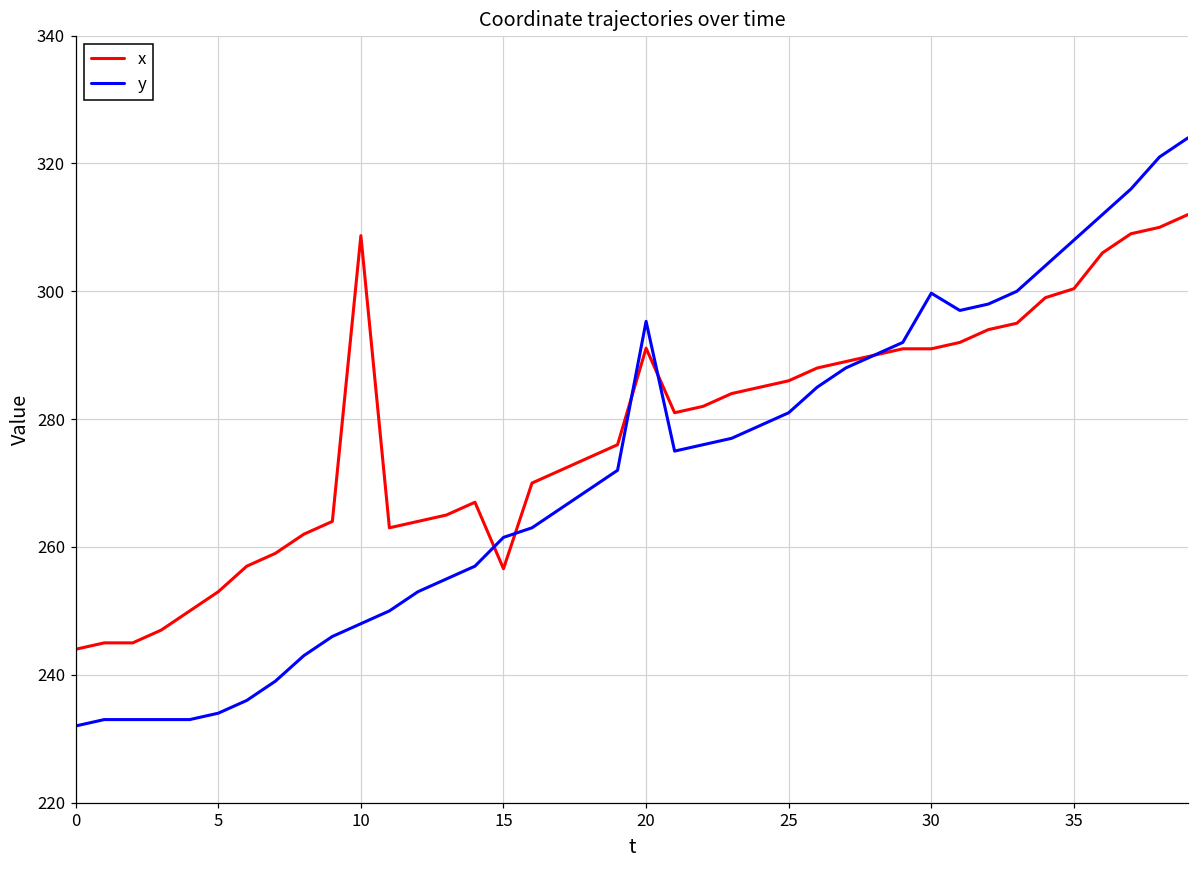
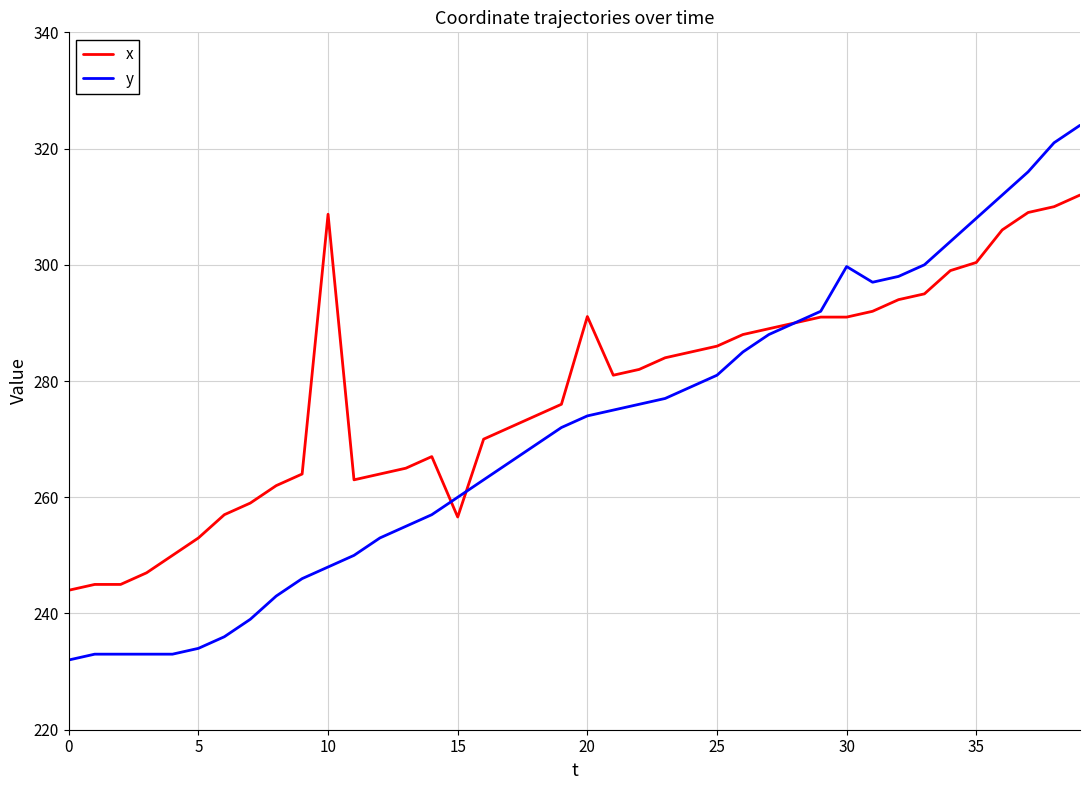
  {
    "x": {
      "0": 244,
      "5": 253,
      "10": 309,
      "15": 257,
      "20": 291,
      "25": 286,
      "30": 291,
      "35": 300
    },
    "y": {
      "0": 232,
      "5": 234,
      "10": 248,
-     "15": 262,
-     "20": 295,
+     "15": 260,
+     "20": 274,
      "25": 281,
      "30": 300,
      "35": 308
    }
  }
